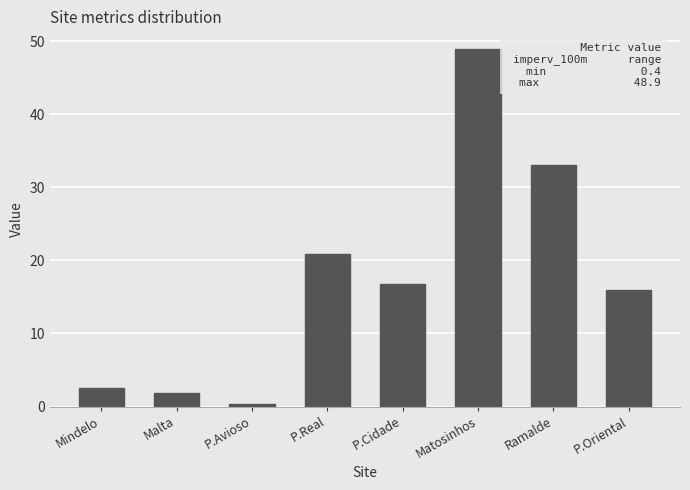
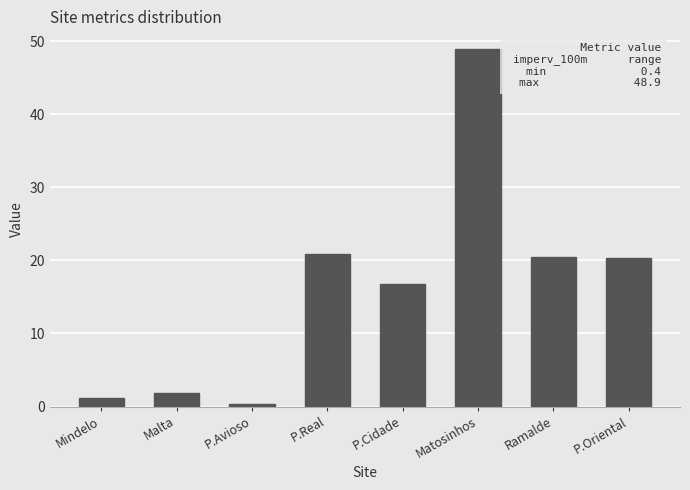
  {
-   "Mindelo": 3,
+   "Mindelo": 1,
    "Malta": 2,
    "P.Avioso": 0,
    "P.Real": 21,
    "P.Cidade": 17,
    "Matosinhos": 49,
-   "Ramalde": 33,
-   "P.Oriental": 16
+   "Ramalde": 21,
+   "P.Oriental": 20
  }
